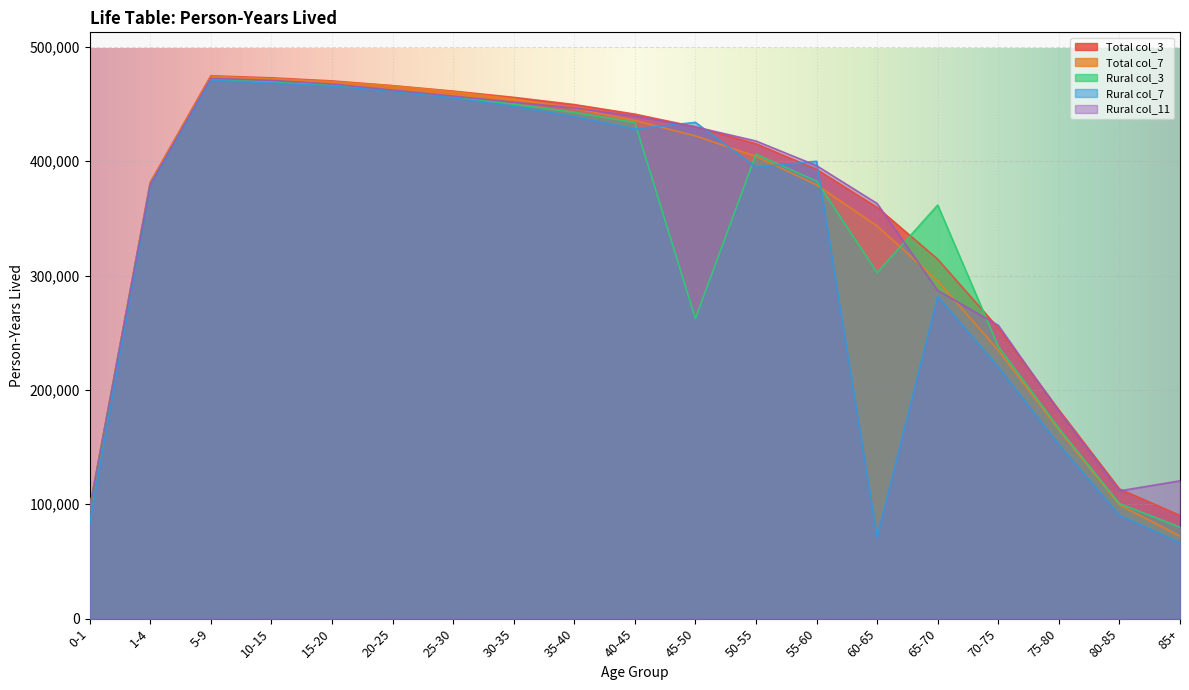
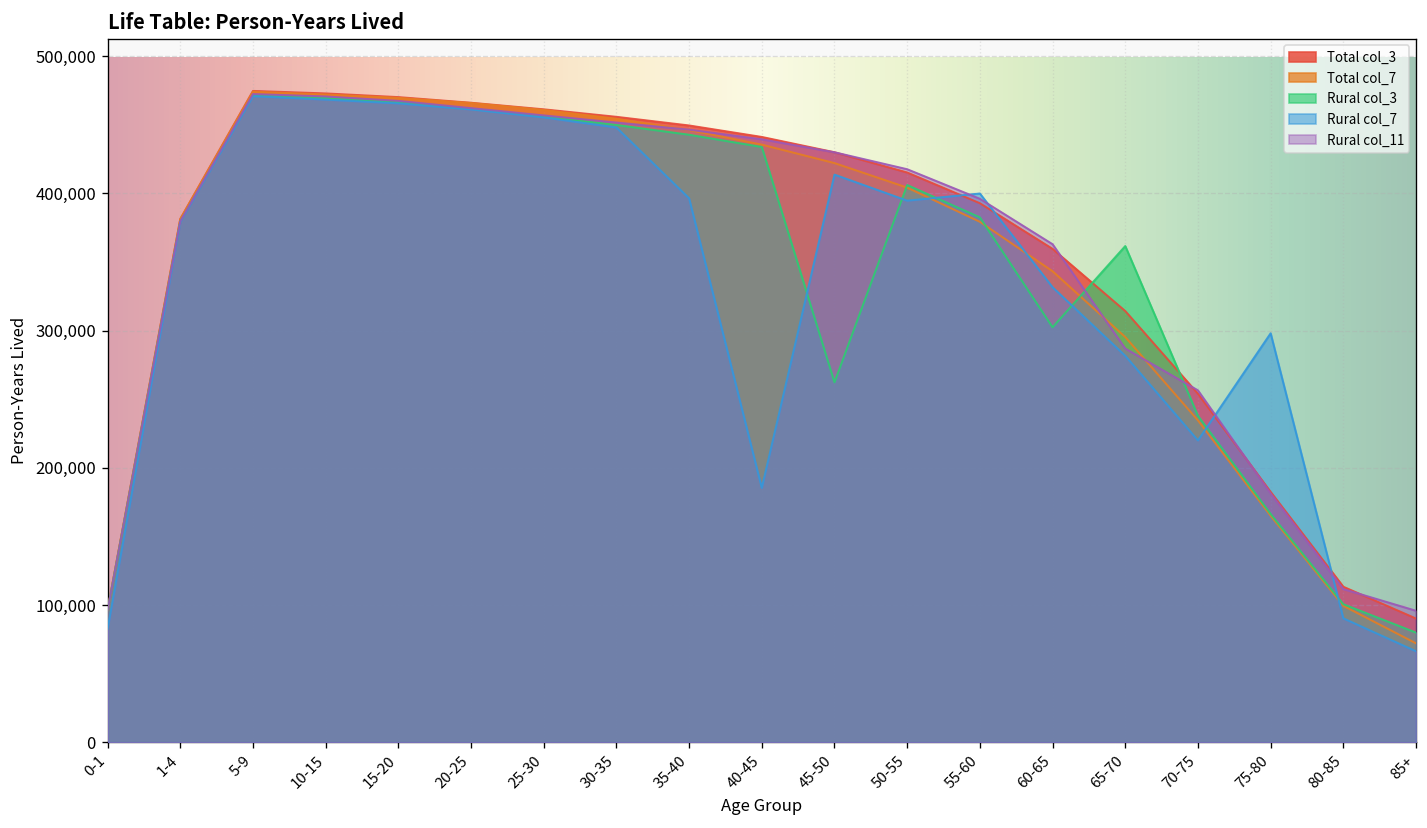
  {
    "Rural col_3": {
      "35-40": "443,000",
      "45-50": "262,000",
      "55-60": "383,000",
      "60-65": "302,000",
      "65-70": "362,000",
      "70-75": "238,000",
      "85+": "80,000"
    },
    "Rural col_7": {
      "0-1": "83,000",
-     "35-40": "439,000",
-     "40-45": "428,000",
-     "45-50": "434,000",
+     "35-40": "396,000",
+     "40-45": "185,000",
+     "45-50": "414,000",
      "50-55": "395,000",
      "55-60": "400,000",
-     "60-65": "71,000",
+     "60-65": "332,000",
      "65-70": "282,000",
      "70-75": "220,000",
-     "75-80": "152,000",
+     "75-80": "298,000",
      "80-85": "90,000",
      "85+": "66,000"
    },
    "Rural col_11": {
      "50-55": "418,000",
      "55-60": "396,000",
      "60-65": "363,000",
      "65-70": "287,000",
      "70-75": "257,000",
-     "85+": "120,000"
+     "85+": "96,000"
    }
  }
